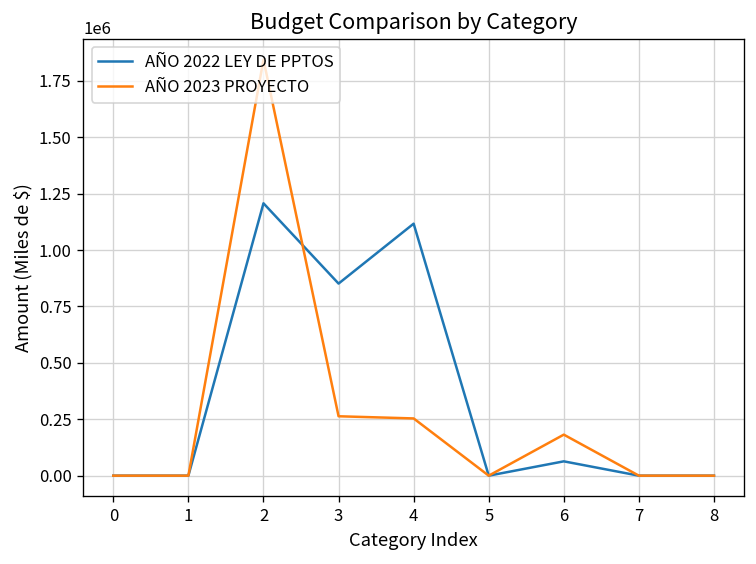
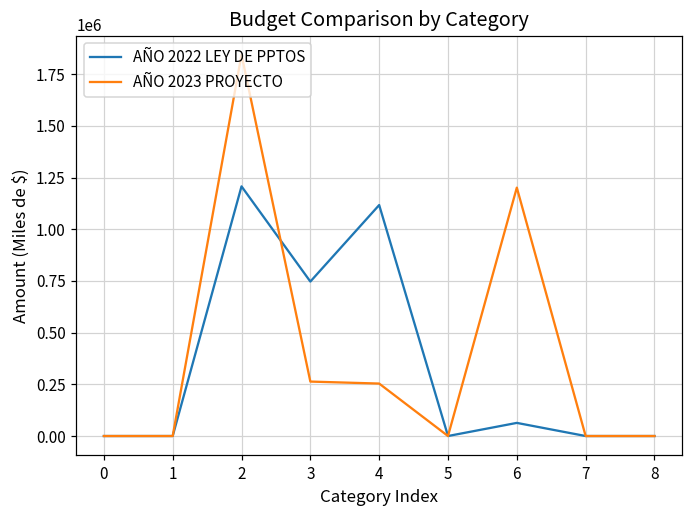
  {
    "AÑO 2022 LEY DE PPTOS": {
      "2": 1210000,
-     "3": 850000,
+     "3": 750000,
      "4": 1120000,
      "6": 60000
    },
    "AÑO 2023 PROYECTO": {
      "3": 260000,
      "4": 250000,
-     "6": 180000
+     "6": 1200000
    }
  }
